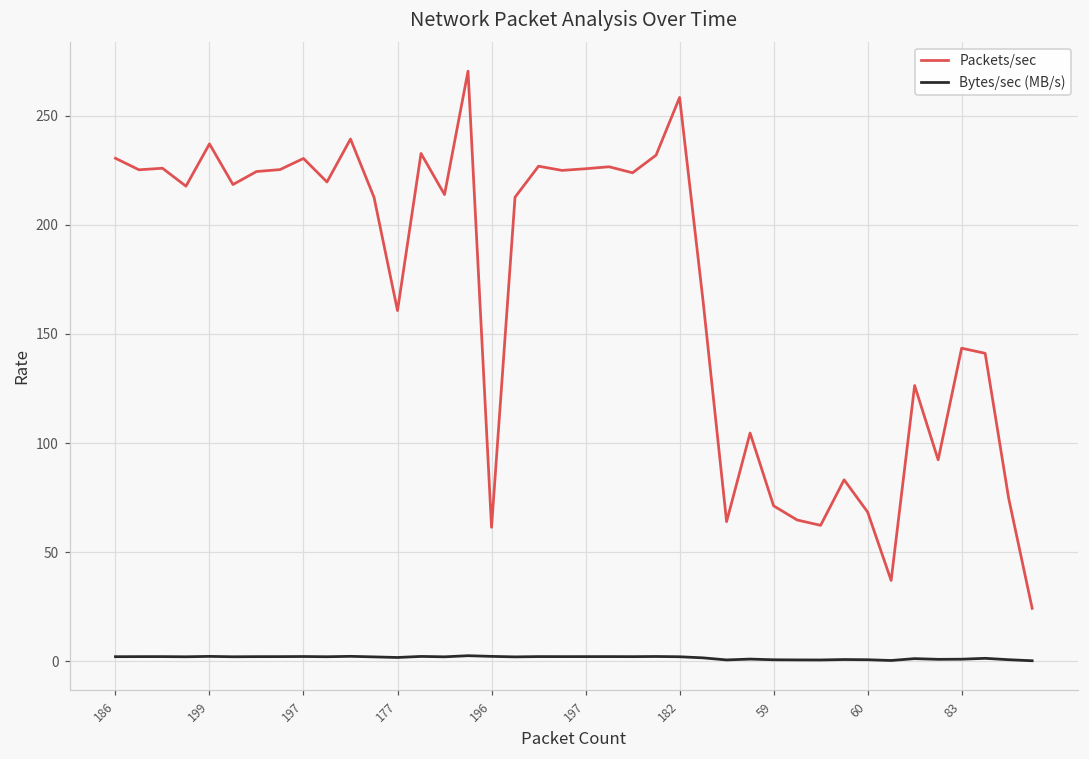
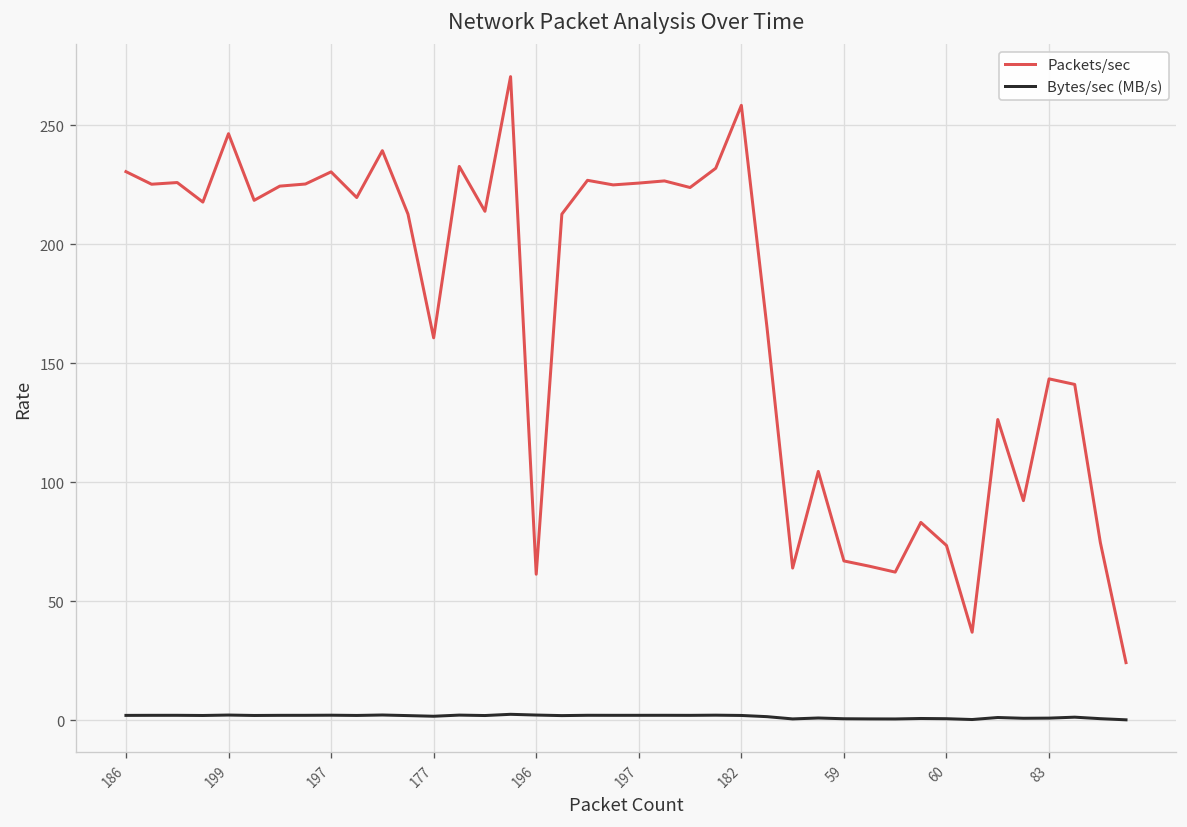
  {
    "Packets/sec": {
      "186": 231,
-     "199": 237,
+     "199": 246,
      "177": 161,
      "196": 61,
      "182": 258,
-     "59": 71,
-     "60": 68,
+     "59": 67,
+     "60": 73,
      "83": 143
    },
    "Bytes/sec (MB/s)": {
      "186": 2,
      "199": 2,
      "177": 2,
      "196": 2,
      "182": 2,
      "59": 1,
      "60": 1,
      "83": 1
    }
  }
